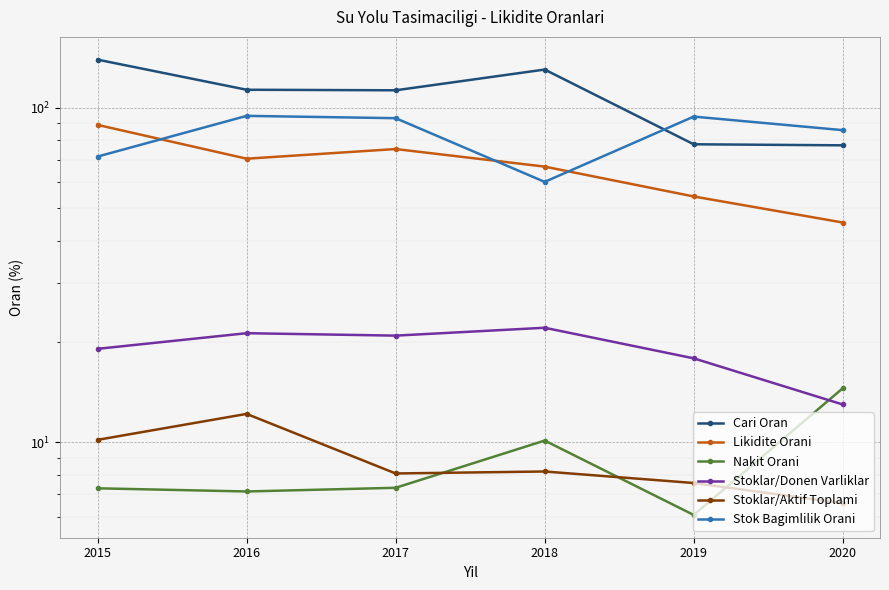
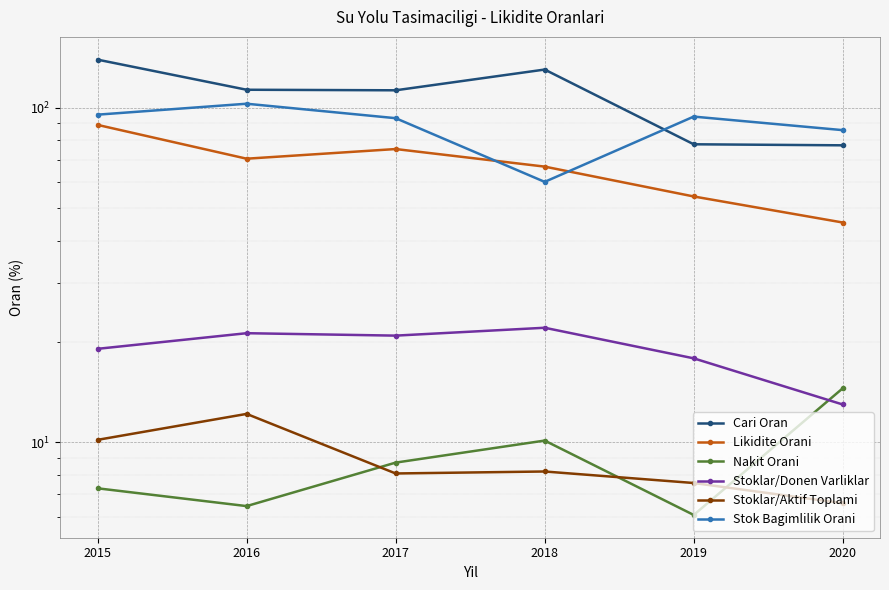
  {
    "Cari Oran": {
      "2015": 139,
      "2016": 113,
      "2017": 113,
      "2018": 130,
      "2019": 78,
      "2020": 77
    },
    "Likidite Orani": {
      "2015": 89,
      "2016": 70,
      "2017": 75,
      "2018": 67,
      "2019": 54,
      "2020": 45
    },
    "Nakit Orani": {
      "2015": 7.3,
-     "2016": 7.1,
-     "2017": 7.3,
+     "2016": 6.5,
+     "2017": 8.7,
      "2018": 10.1,
      "2020": 14.5
    },
    "Stoklar/Donen Varliklar": {
      "2015": 19,
      "2016": 21,
      "2017": 21,
      "2018": 22,
      "2019": 18,
      "2020": 13.0
    },
    "Stoklar/Aktif Toplami": {
      "2015": 10.2,
      "2016": 12.2,
      "2017": 8.1,
      "2018": 8.2
    },
    "Stok Bagimlilik Orani": {
-     "2015": 71,
-     "2016": 94,
+     "2015": 95,
+     "2016": 103,
      "2017": 93,
      "2018": 60,
      "2019": 94,
      "2020": 86
    }
  }
